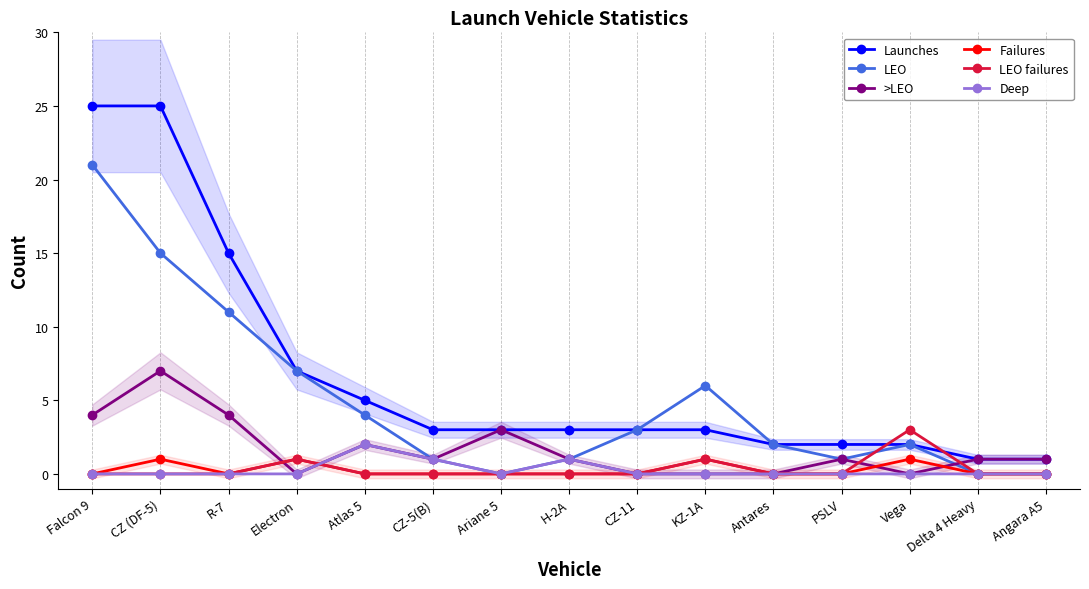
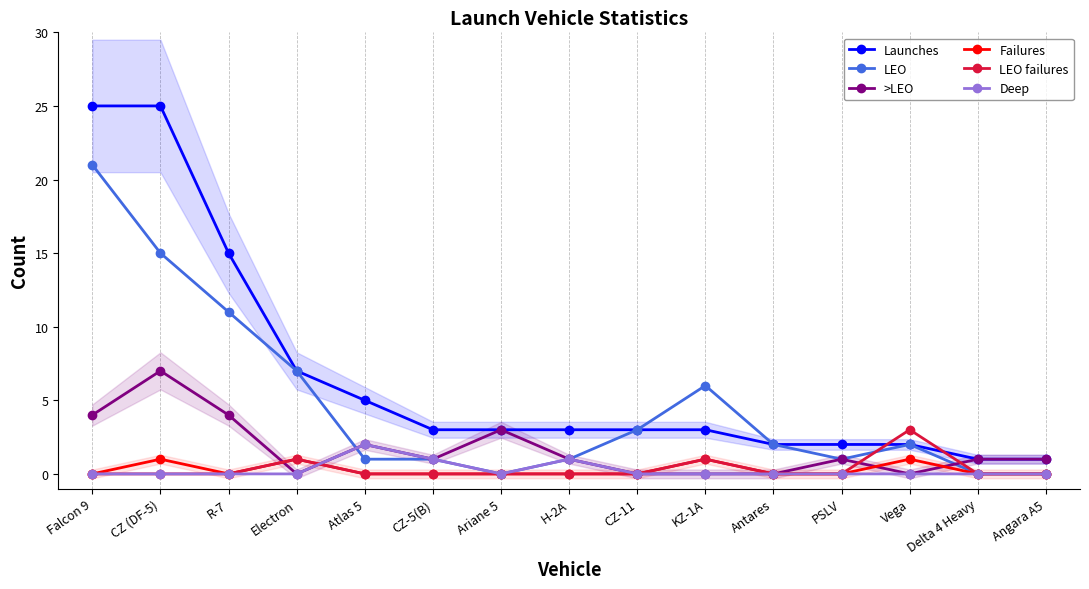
  {
    "LEO": {
      "Falcon 9": 21,
      "CZ (DF-5)": 15,
      "R-7": 11,
-     "Atlas 5": 4,
+     "Atlas 5": 1,
      "KZ-1A": 6
    },
    "LEO failures": {
      "Vega": 3
    }
  }
